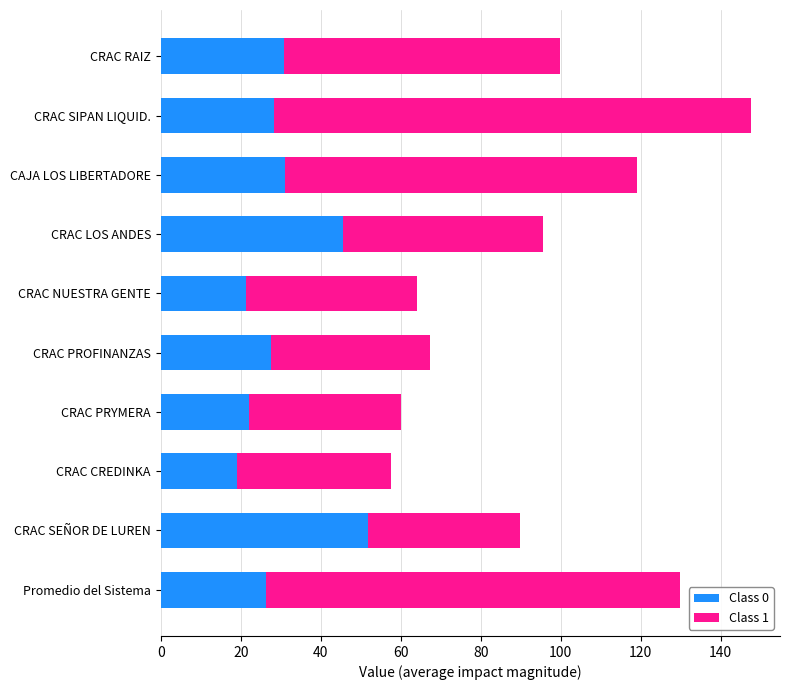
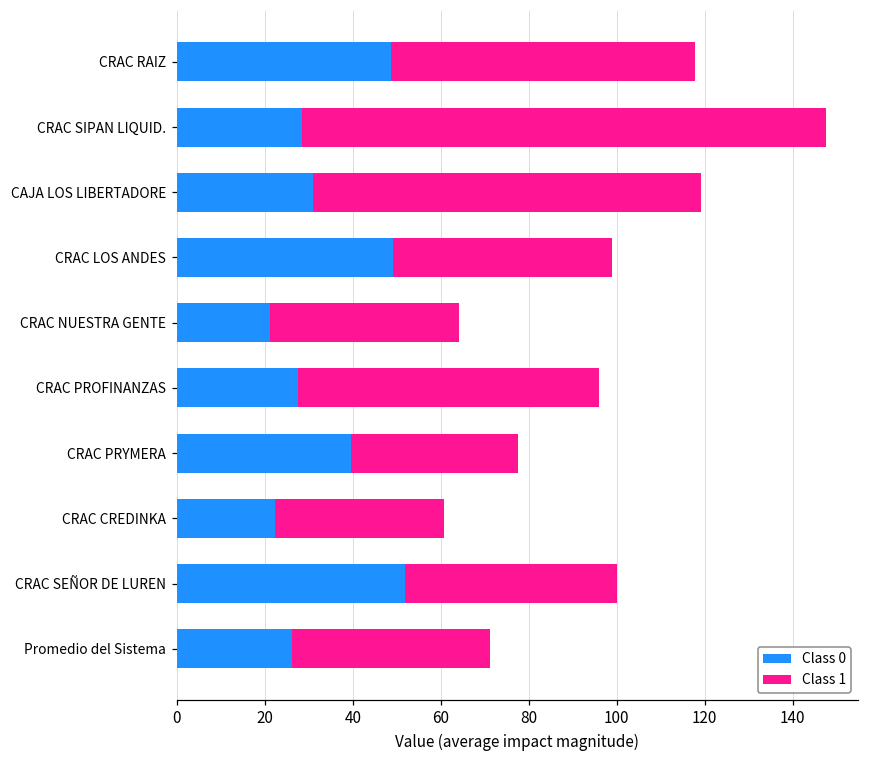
  {
    "Class 0": {
-     "CRAC RAIZ": 31,
+     "CRAC RAIZ": 49,
      "CRAC SIPAN LIQUID.": 28,
      "CAJA LOS LIBERTADORE": 31,
-     "CRAC LOS ANDES": 46,
+     "CRAC LOS ANDES": 49,
      "CRAC NUESTRA GENTE": 21,
      "CRAC PROFINANZAS": 28,
-     "CRAC PRYMERA": 22,
-     "CRAC CREDINKA": 19,
+     "CRAC PRYMERA": 40,
+     "CRAC CREDINKA": 22,
      "CRAC SEÑOR DE LUREN": 52,
      "Promedio del Sistema": 26
    },
    "Class 1": {
      "CRAC RAIZ": 69,
      "CRAC SIPAN LIQUID.": 119,
      "CAJA LOS LIBERTADORE": 88,
      "CRAC LOS ANDES": 50,
      "CRAC NUESTRA GENTE": 43,
-     "CRAC PROFINANZAS": 40,
+     "CRAC PROFINANZAS": 68,
      "CRAC PRYMERA": 38,
      "CRAC CREDINKA": 38,
-     "CRAC SEÑOR DE LUREN": 38,
-     "Promedio del Sistema": 104
+     "CRAC SEÑOR DE LUREN": 48,
+     "Promedio del Sistema": 45
    }
  }
